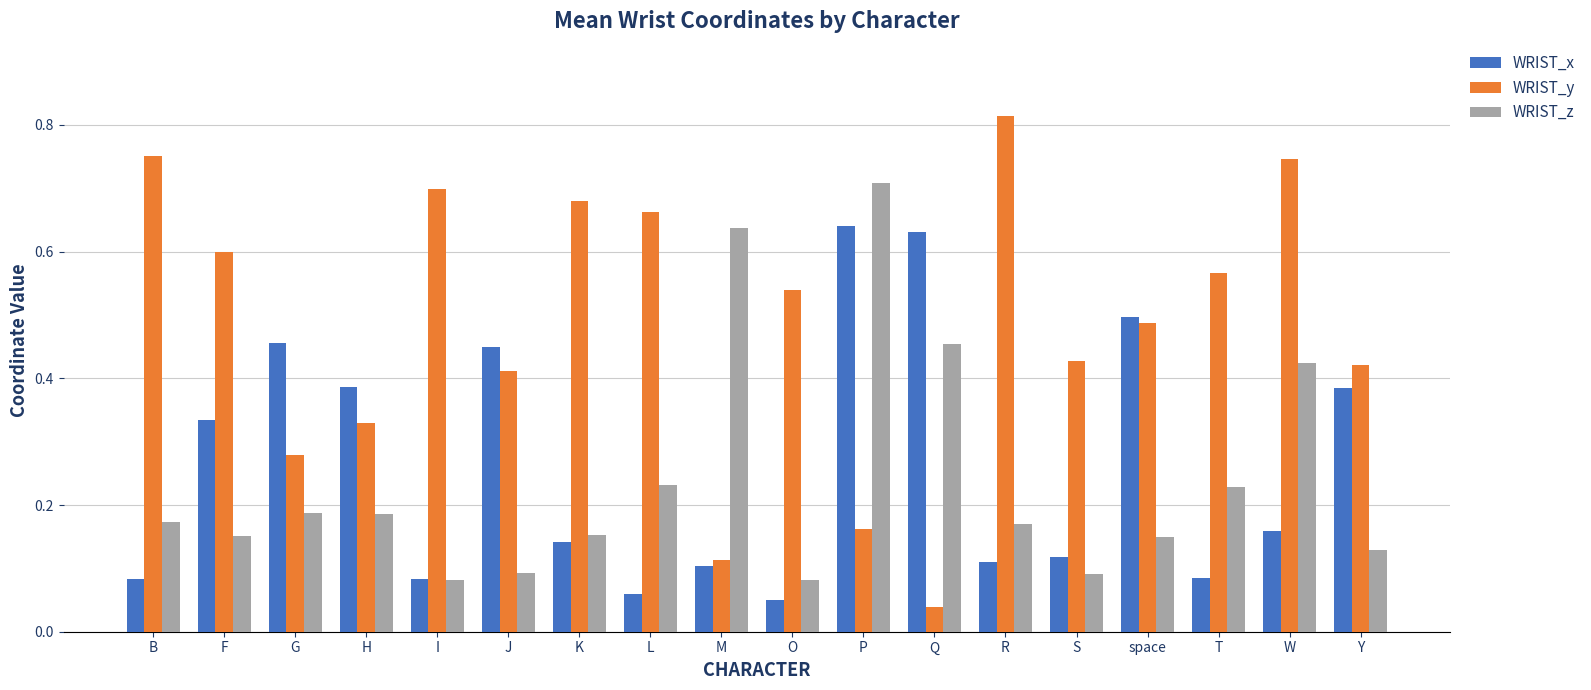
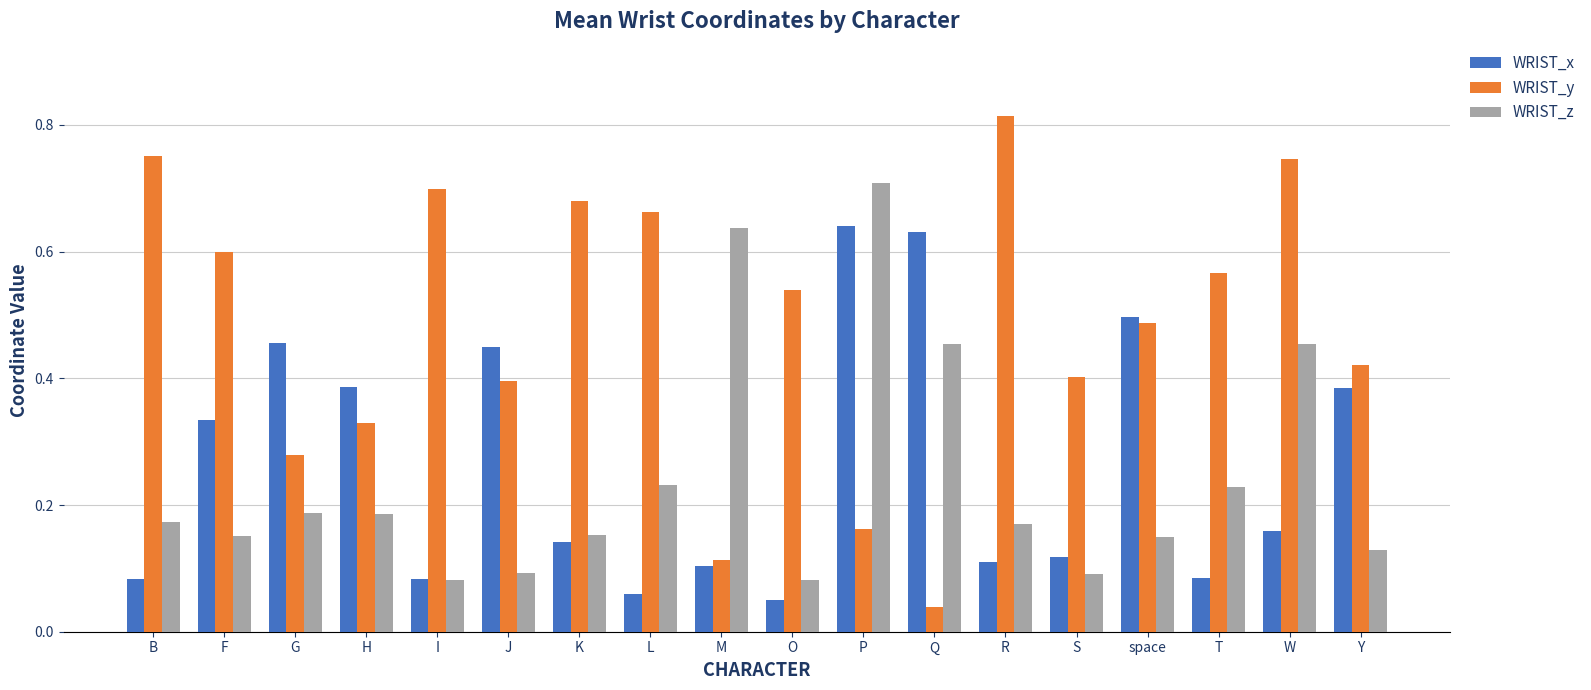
  {
    "WRIST_x": {
      "B": 0.08,
      "F": 0.33,
      "G": 0.46,
      "H": 0.39,
      "I": 0.08,
      "J": 0.45,
      "K": 0.14,
      "L": 0.06,
      "M": 0.10,
      "O": 0.05,
      "P": 0.64,
      "Q": 0.63,
      "R": 0.11,
      "S": 0.12,
      "space": 0.50,
      "T": 0.09,
      "W": 0.16,
      "Y": 0.38
    },
    "WRIST_y": {
      "B": 0.75,
      "F": 0.60,
      "G": 0.28,
      "H": 0.33,
      "I": 0.70,
-     "J": 0.41,
+     "J": 0.40,
      "K": 0.68,
      "L": 0.66,
      "M": 0.11,
      "O": 0.54,
      "P": 0.16,
      "Q": 0.04,
      "R": 0.81,
-     "S": 0.43,
+     "S": 0.40,
      "space": 0.49,
      "T": 0.57,
      "W": 0.75,
      "Y": 0.42
    },
    "WRIST_z": {
      "B": 0.17,
      "F": 0.15,
      "G": 0.19,
      "H": 0.19,
      "I": 0.08,
      "J": 0.09,
      "K": 0.15,
      "L": 0.23,
      "M": 0.64,
      "O": 0.08,
      "P": 0.71,
      "Q": 0.45,
      "R": 0.17,
      "S": 0.09,
      "space": 0.15,
      "T": 0.23,
-     "W": 0.42,
+     "W": 0.45,
      "Y": 0.13
    }
  }
